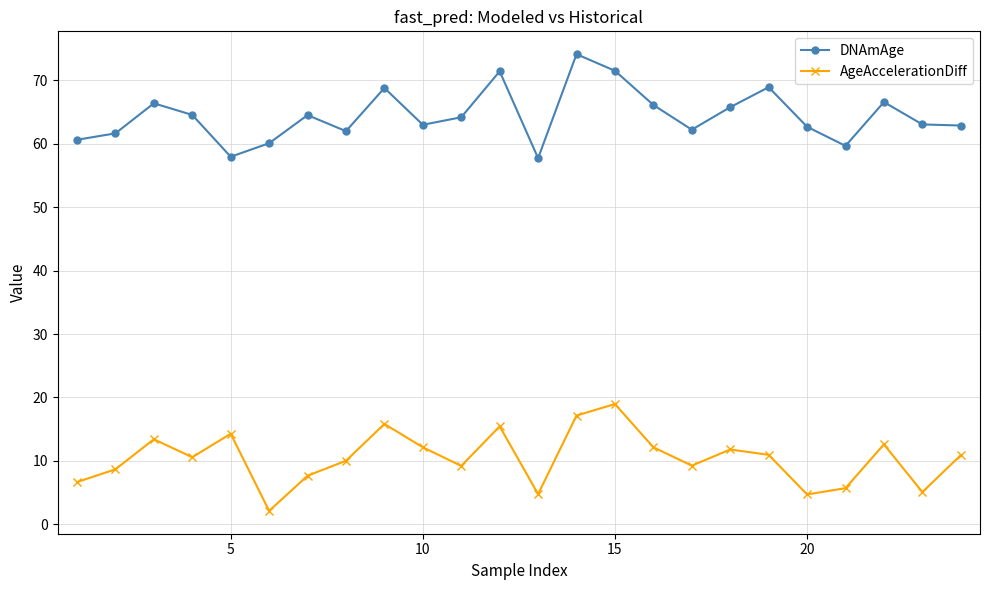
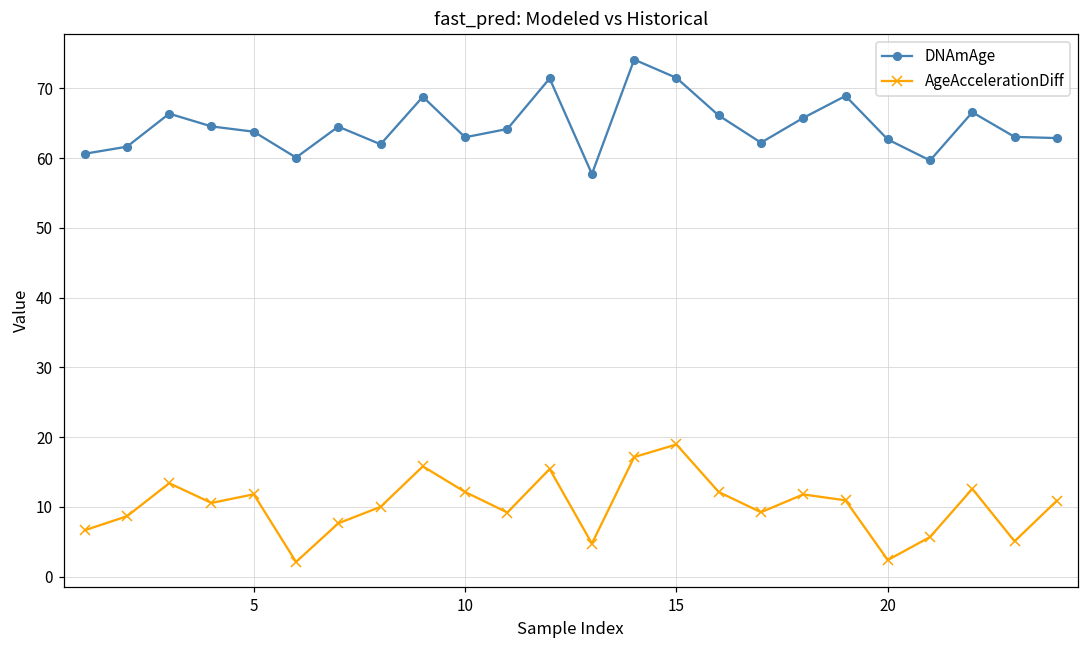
  {
    "DNAmAge": {
-     "5": 58,
+     "5": 64,
      "10": 63,
      "15": 72,
      "20": 63
    },
    "AgeAccelerationDiff": {
-     "5": 14,
+     "5": 12,
      "10": 12,
      "15": 19,
-     "20": 5
+     "20": 2
    }
  }
